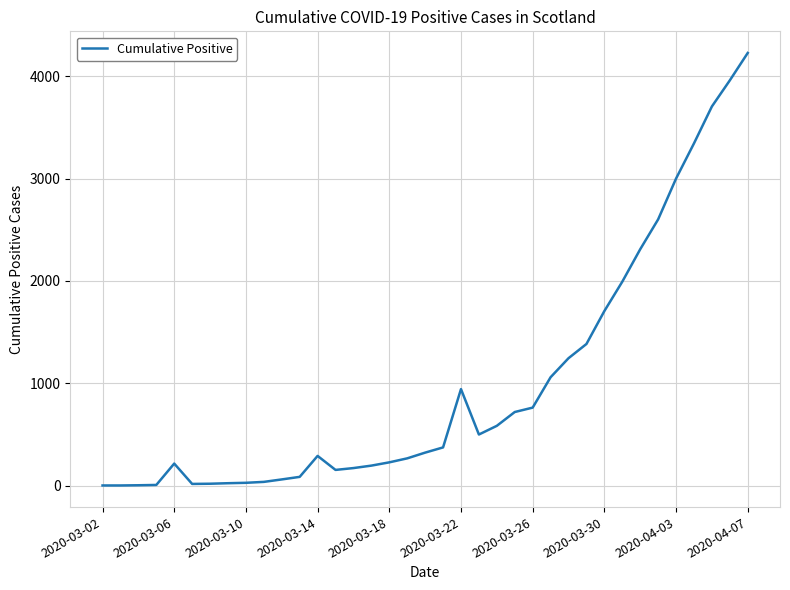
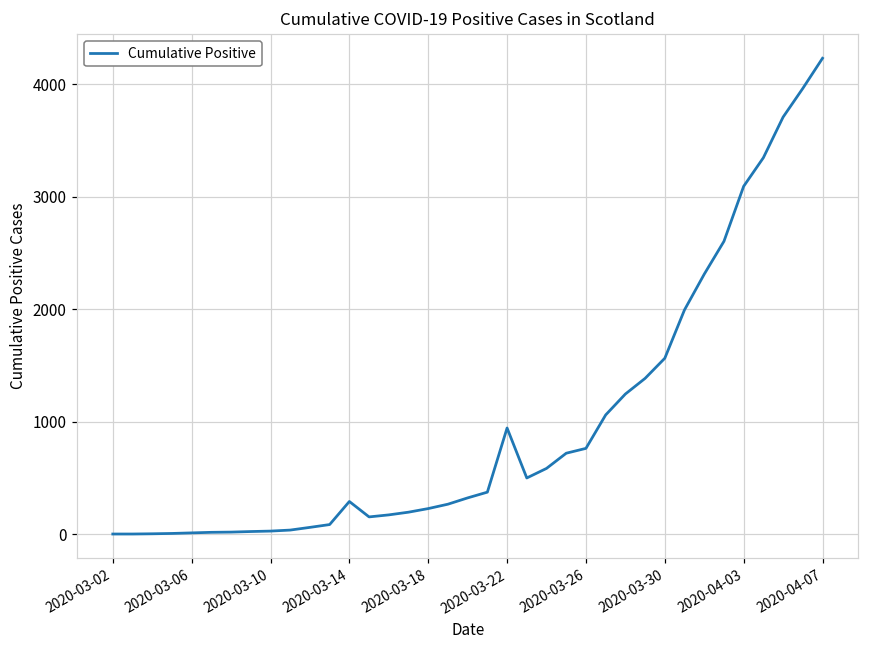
  {
    "2020-03-02": 0,
-   "2020-03-06": 220,
+   "2020-03-06": 10,
    "2020-03-10": 30,
    "2020-03-14": 290,
    "2020-03-18": 230,
    "2020-03-22": 940,
    "2020-03-26": 760,
-   "2020-03-30": 1710,
-   "2020-04-03": 3000,
+   "2020-03-30": 1560,
+   "2020-04-03": 3090,
    "2020-04-07": 4230
  }
